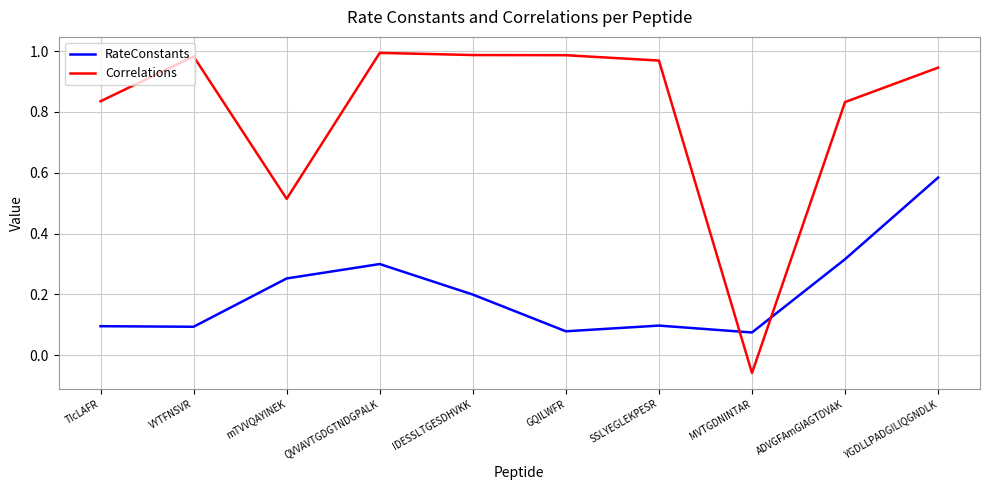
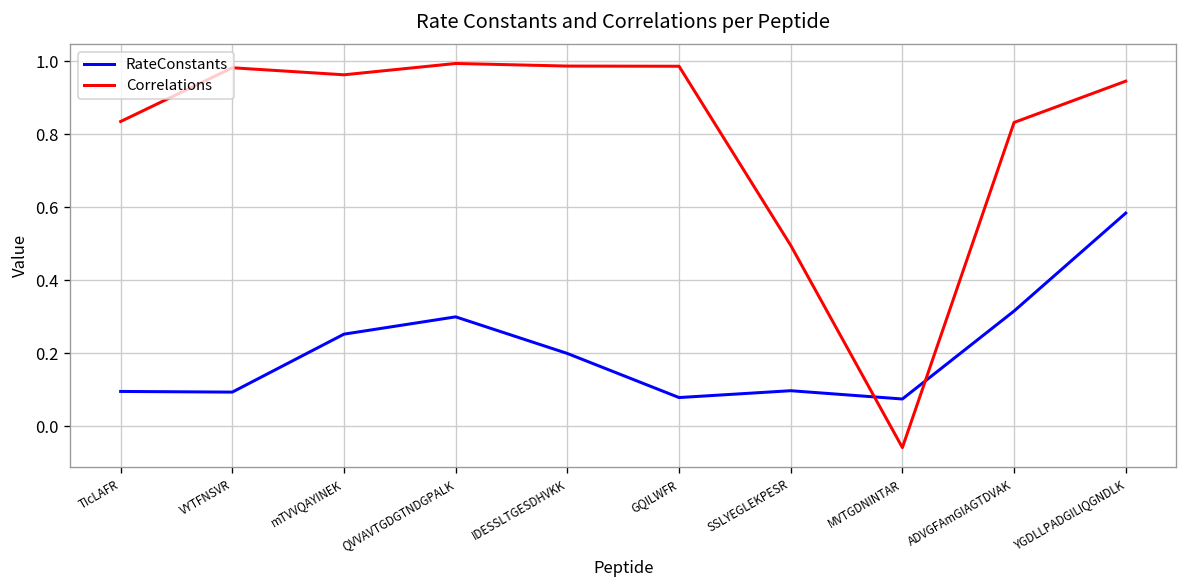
  {
    "RateConstants": {
      "TIcLAFR": 0.10,
      "VYTFNSVR": 0.09,
      "mTVVQAYINEK": 0.25,
      "QVVAVTGDGTNDGPALK": 0.30,
      "IDESSLTGESDHVKK": 0.20,
      "GQILWFR": 0.08,
      "SSLYEGLEKPESR": 0.10,
      "MVTGDNINTAR": 0.07,
      "ADVGFAmGIAGTDVAK": 0.32,
      "YGDLLPADGILIQGNDLK": 0.58
    },
    "Correlations": {
      "TIcLAFR": 0.84,
-     "mTVVQAYINEK": 0.51,
+     "mTVVQAYINEK": 0.96,
      "QVVAVTGDGTNDGPALK": 0.99,
      "IDESSLTGESDHVKK": 0.99,
      "GQILWFR": 0.99,
-     "SSLYEGLEKPESR": 0.97,
+     "SSLYEGLEKPESR": 0.50,
      "MVTGDNINTAR": -0.06,
      "ADVGFAmGIAGTDVAK": 0.83,
      "YGDLLPADGILIQGNDLK": 0.95
    }
  }
